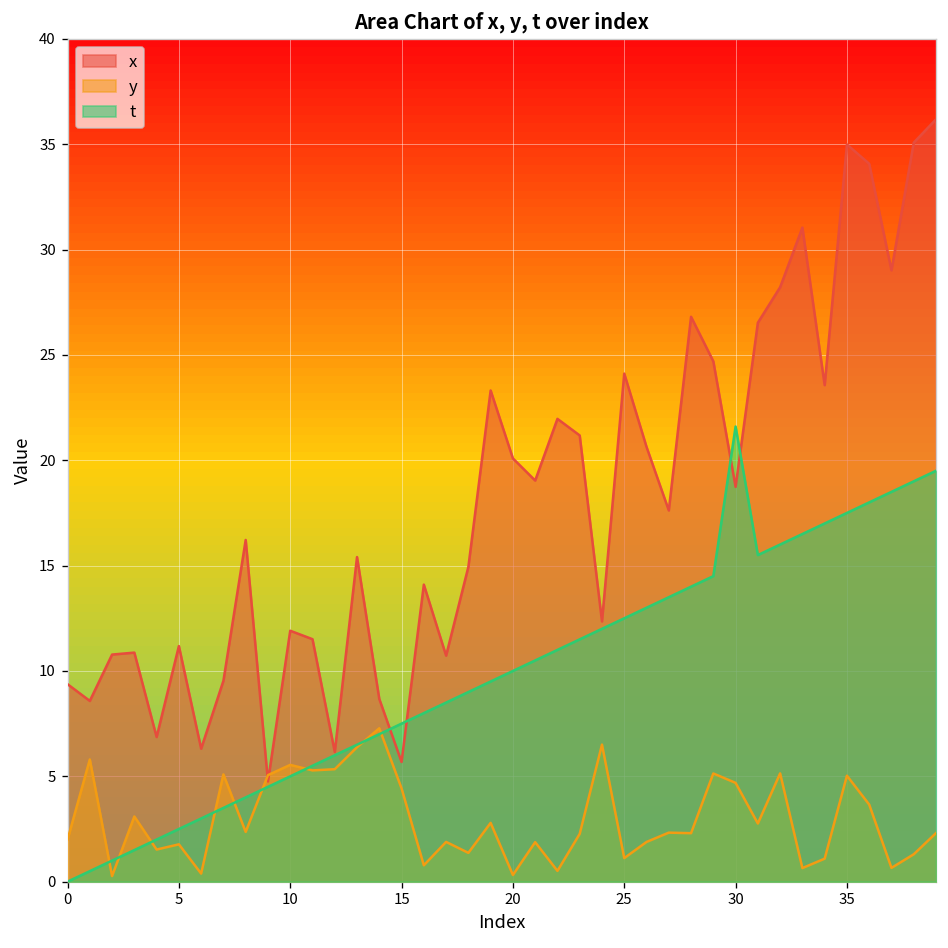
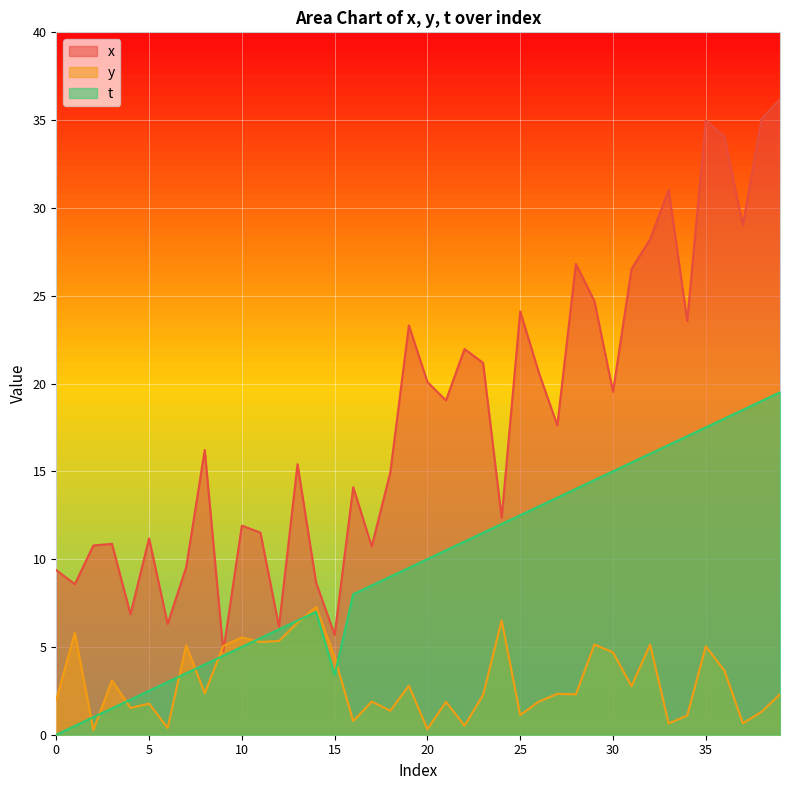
  {
    "x": {
      "0": 9.4,
      "5": 11.2,
      "10": 11.9,
      "15": 5.7,
      "20": 20.1,
      "25": 24.1,
-     "30": 18.7,
+     "30": 19.5,
      "35": 35.0
    },
    "y": {
      "0": 2.0,
      "5": 1.8,
      "10": 5.5,
      "15": 4.4,
      "20": 0.3,
      "25": 1.1,
      "30": 4.7,
      "35": 5.0
    },
    "t": {
      "0": 0.0,
      "5": 2.5,
      "10": 5.0,
-     "15": 7.5,
+     "15": 3.4,
      "20": 10.0,
      "25": 12.5,
-     "30": 21.6,
+     "30": 15.0,
      "35": 17.5
    }
  }
